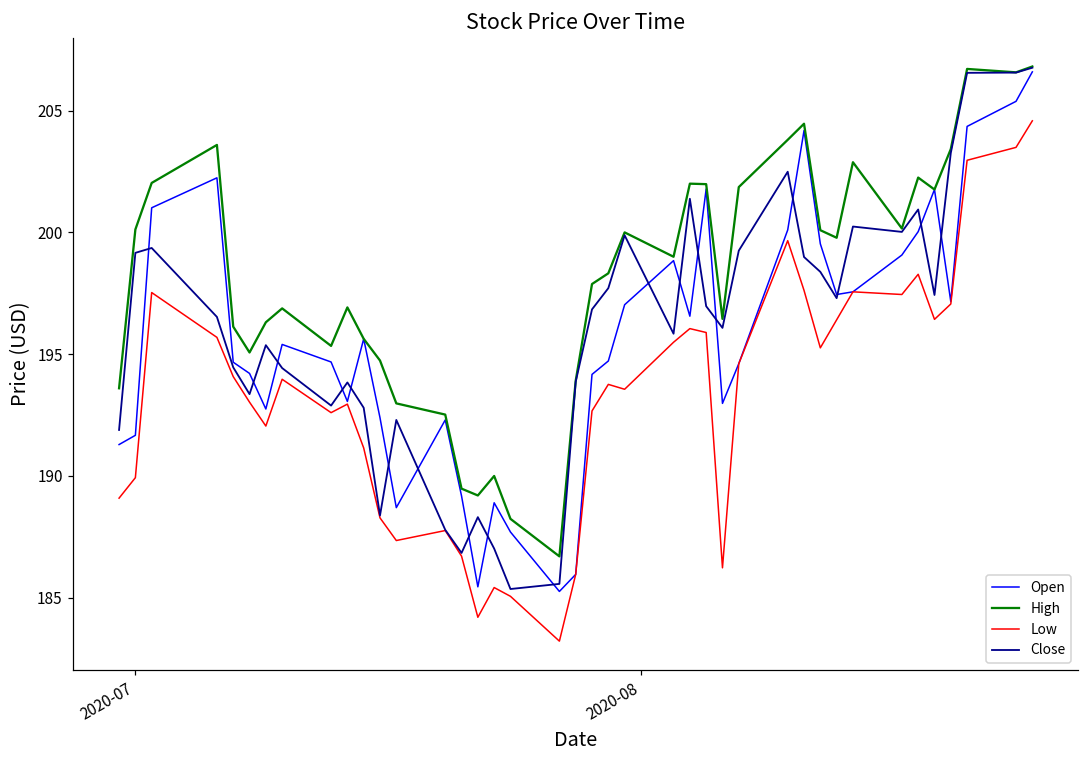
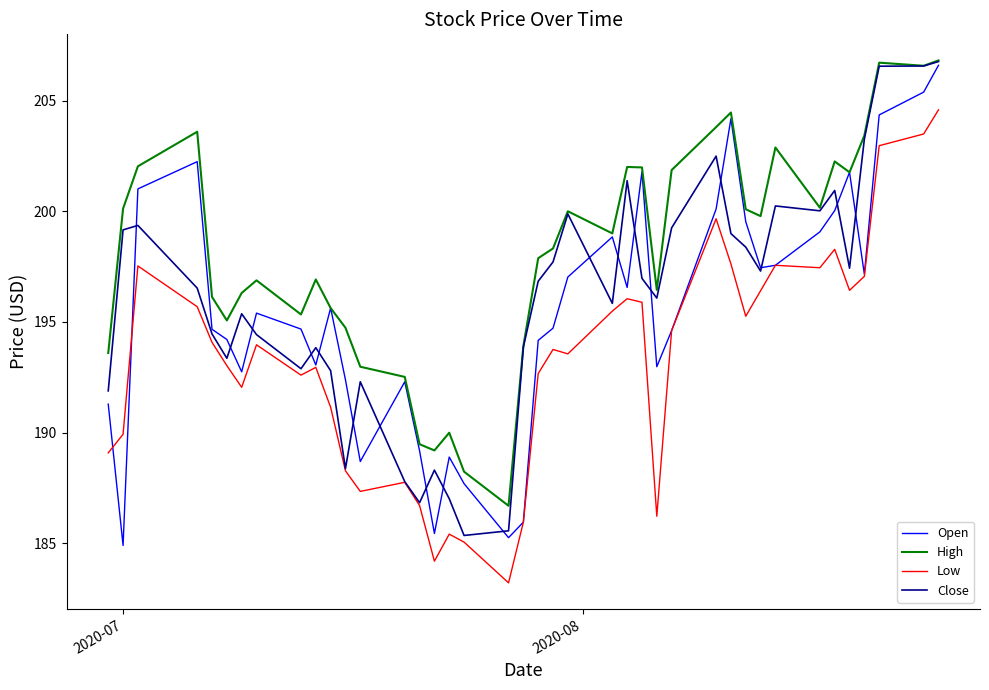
  {
    "Open": {
-     "2020-07": 191.7
+     "2020-07": 184.9
    },
    "High": {
      "2020-07": 200.1
    },
    "Low": {
      "2020-07": 189.9
    },
    "Close": {
      "2020-07": 199.2
    }
  }
